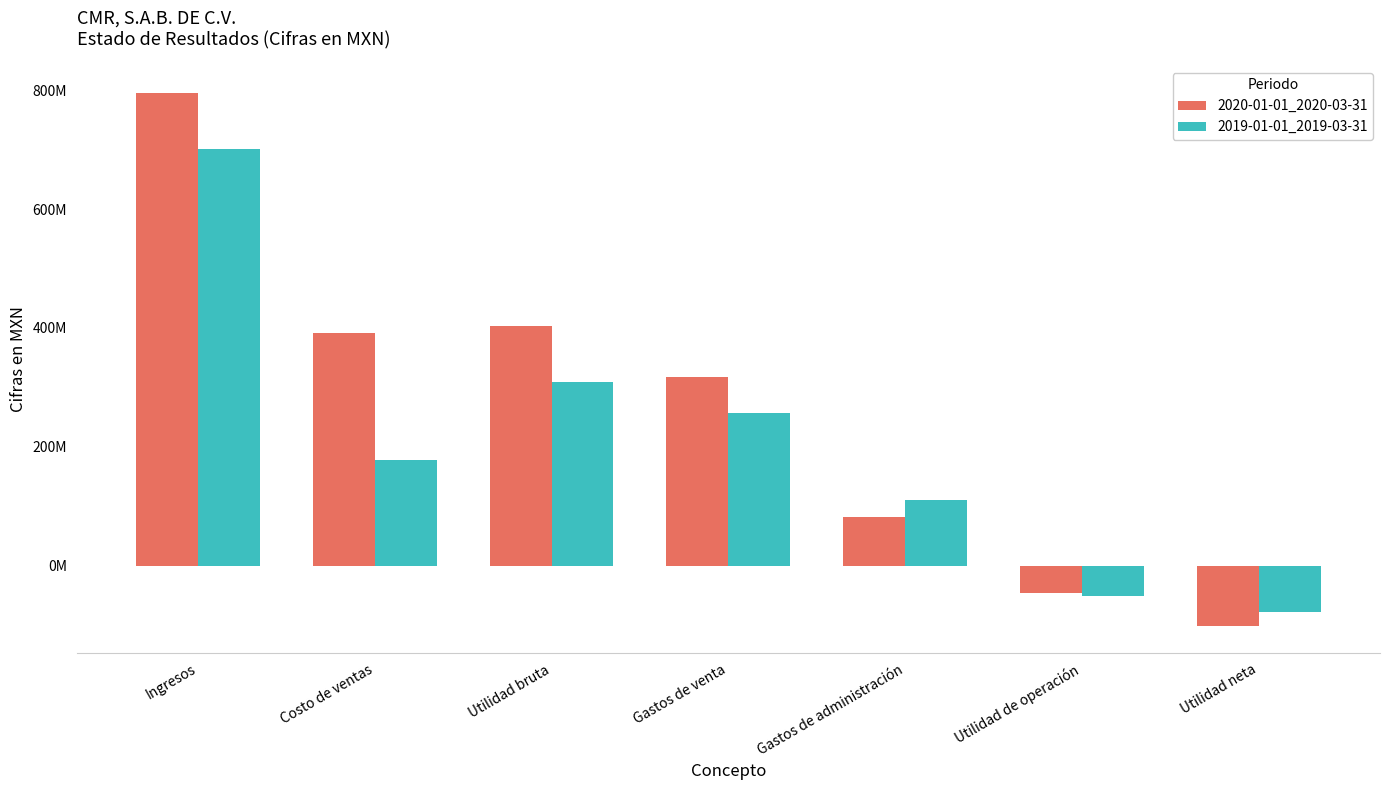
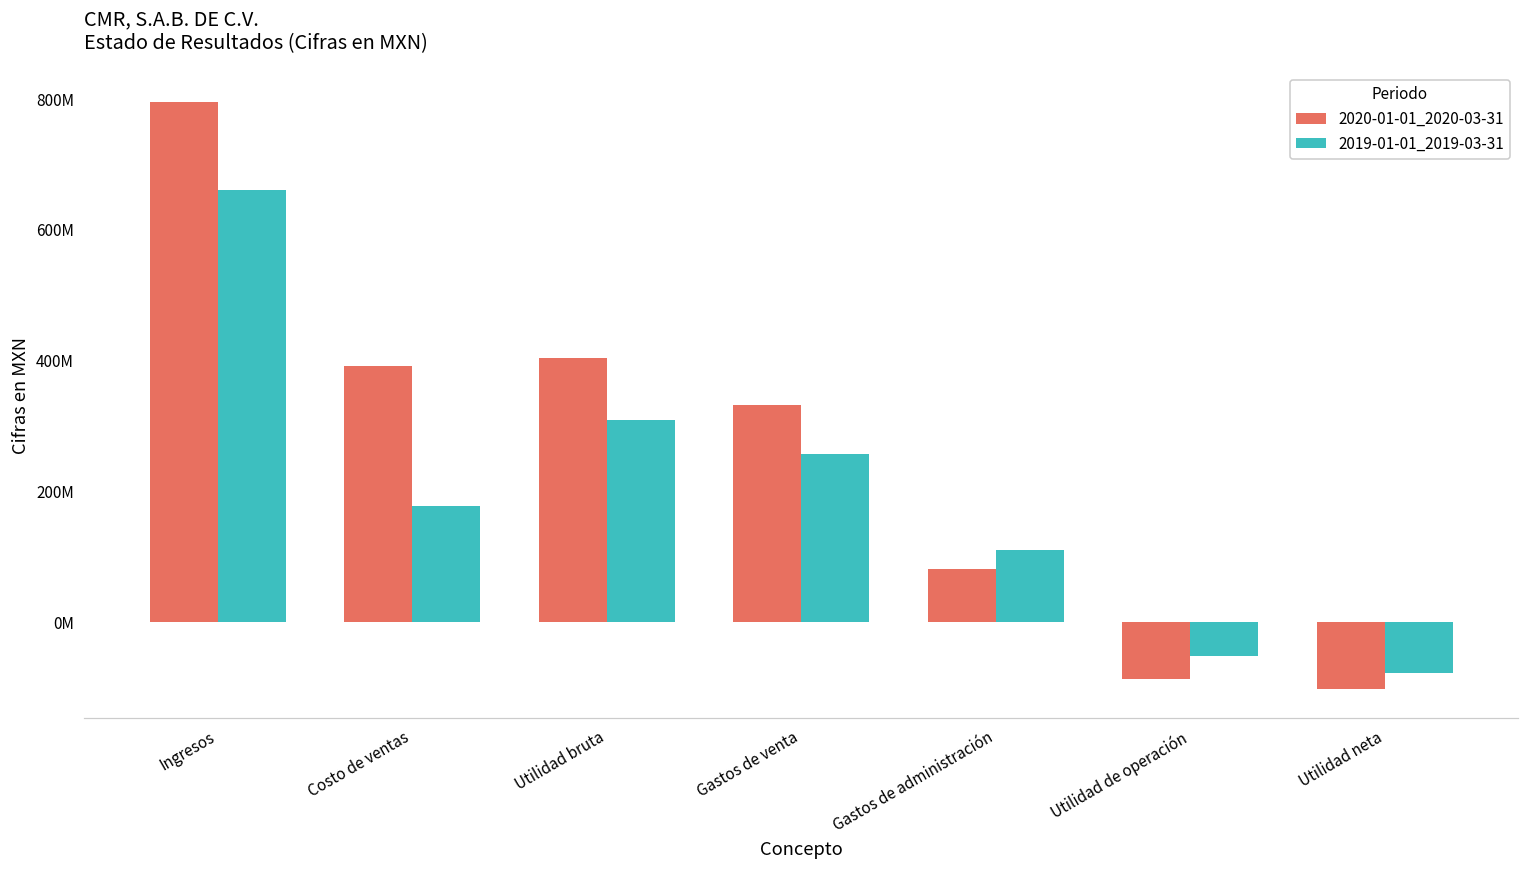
  {
    "2020-01-01_2020-03-31": {
      "Ingresos": 800000000,
      "Costo de ventas": 390000000,
      "Utilidad bruta": 400000000,
-     "Gastos de venta": 320000000,
+     "Gastos de venta": 330000000,
      "Gastos de administración": 80000000,
-     "Utilidad de operación": -50000000,
+     "Utilidad de operación": -90000000,
      "Utilidad neta": -100000000
    },
    "2019-01-01_2019-03-31": {
-     "Ingresos": 700000000,
+     "Ingresos": 660000000,
      "Costo de ventas": 180000000,
      "Utilidad bruta": 310000000,
      "Gastos de venta": 260000000,
      "Gastos de administración": 110000000,
      "Utilidad de operación": -50000000,
      "Utilidad neta": -80000000
    }
  }
